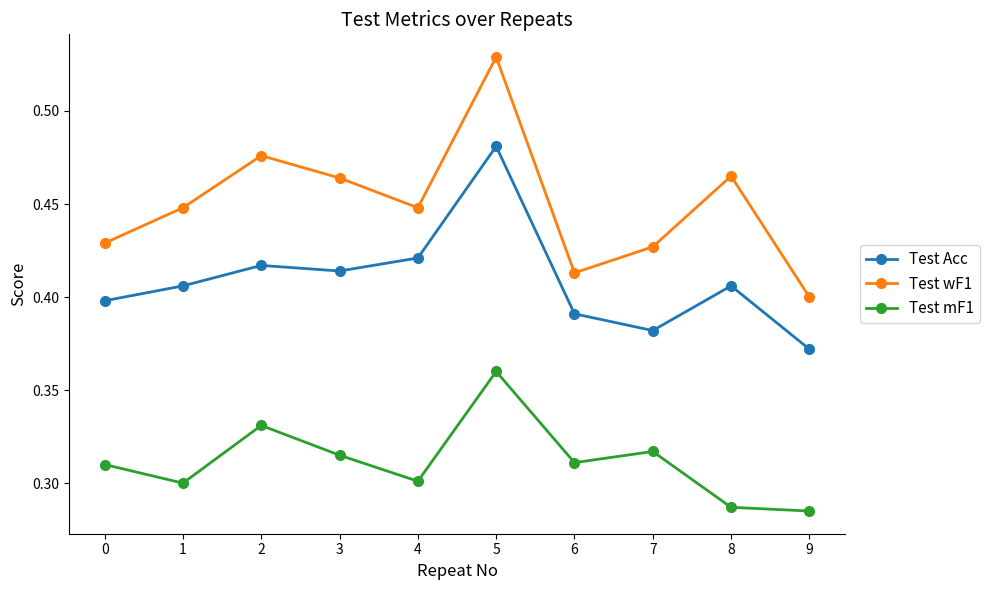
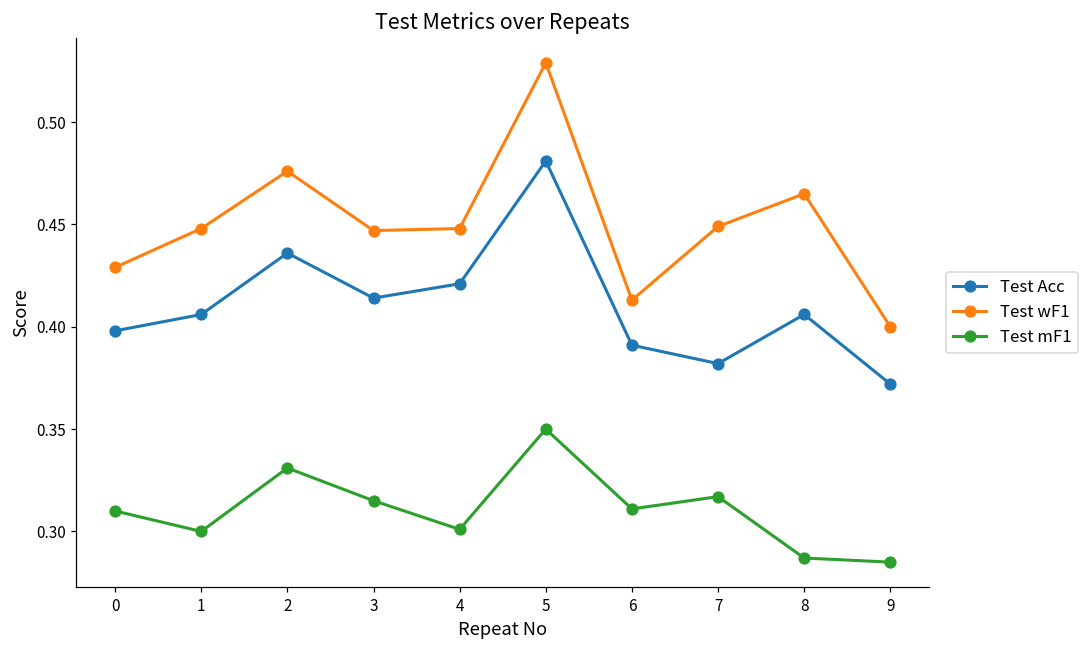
  {
    "Test Acc": {
      "0": 0.398,
      "1": 0.406,
-     "2": 0.417,
+     "2": 0.436,
      "3": 0.414,
      "4": 0.421,
      "5": 0.481,
      "6": 0.391,
      "7": 0.382,
      "8": 0.406,
      "9": 0.372
    },
    "Test wF1": {
      "0": 0.429,
      "1": 0.448,
      "2": 0.476,
-     "3": 0.464,
+     "3": 0.447,
      "4": 0.448,
      "5": 0.529,
      "6": 0.413,
-     "7": 0.427,
+     "7": 0.449,
      "8": 0.465,
      "9": 0.400
    },
    "Test mF1": {
      "0": 0.31,
      "1": 0.30,
      "2": 0.33,
      "3": 0.315,
      "4": 0.30,
-     "5": 0.36,
+     "5": 0.35,
      "6": 0.31,
      "7": 0.317,
      "8": 0.287,
      "9": 0.285
    }
  }
